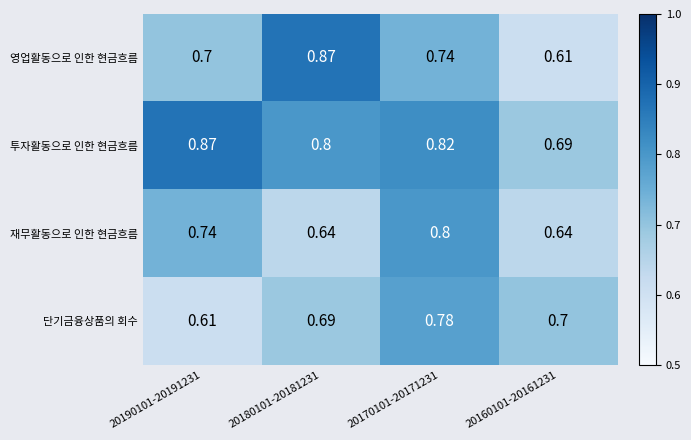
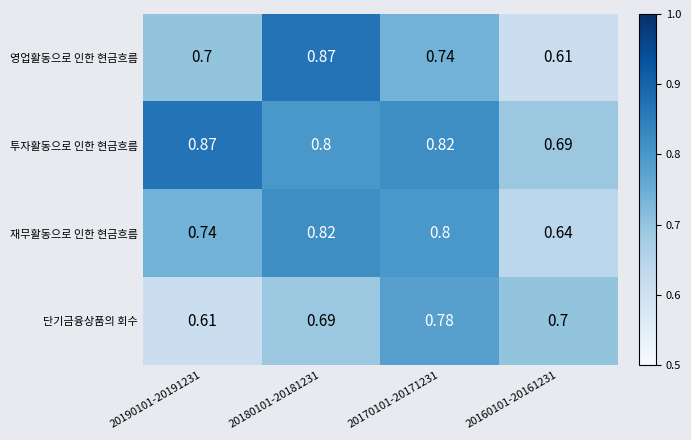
  {
    "영업활동으로 인한 현금흐름": {
      "20190101-20191231": 0.7,
      "20180101-20181231": 0.87,
      "20170101-20171231": 0.74,
      "20160101-20161231": 0.61
    },
    "투자활동으로 인한 현금흐름": {
      "20190101-20191231": 0.87,
      "20180101-20181231": 0.8,
      "20170101-20171231": 0.82,
      "20160101-20161231": 0.69
    },
    "재무활동으로 인한 현금흐름": {
      "20190101-20191231": 0.74,
-     "20180101-20181231": 0.64,
+     "20180101-20181231": 0.82,
      "20170101-20171231": 0.8,
      "20160101-20161231": 0.64
    },
    "단기금융상품의 회수": {
      "20190101-20191231": 0.61,
      "20180101-20181231": 0.69,
      "20170101-20171231": 0.78,
      "20160101-20161231": 0.7
    }
  }
